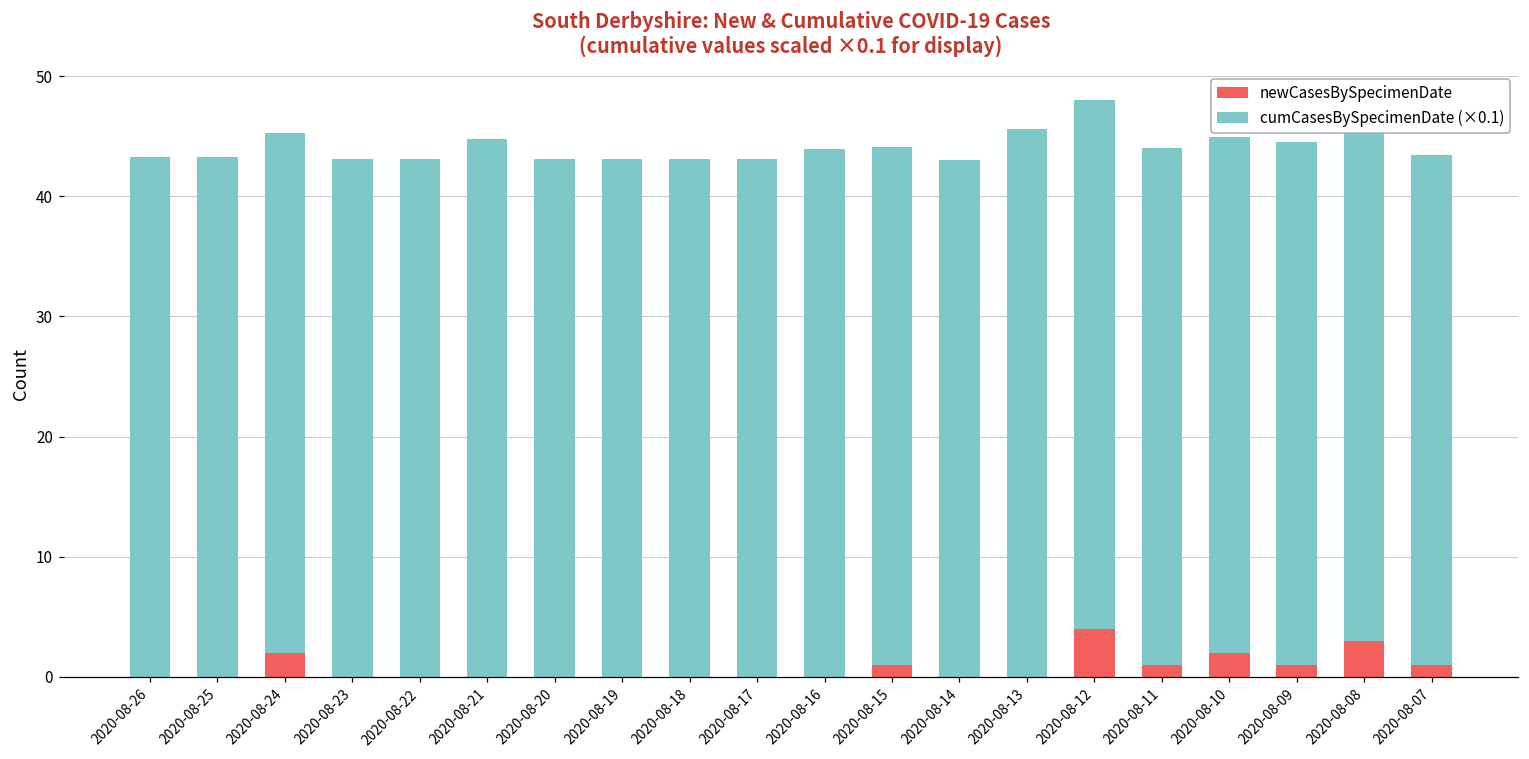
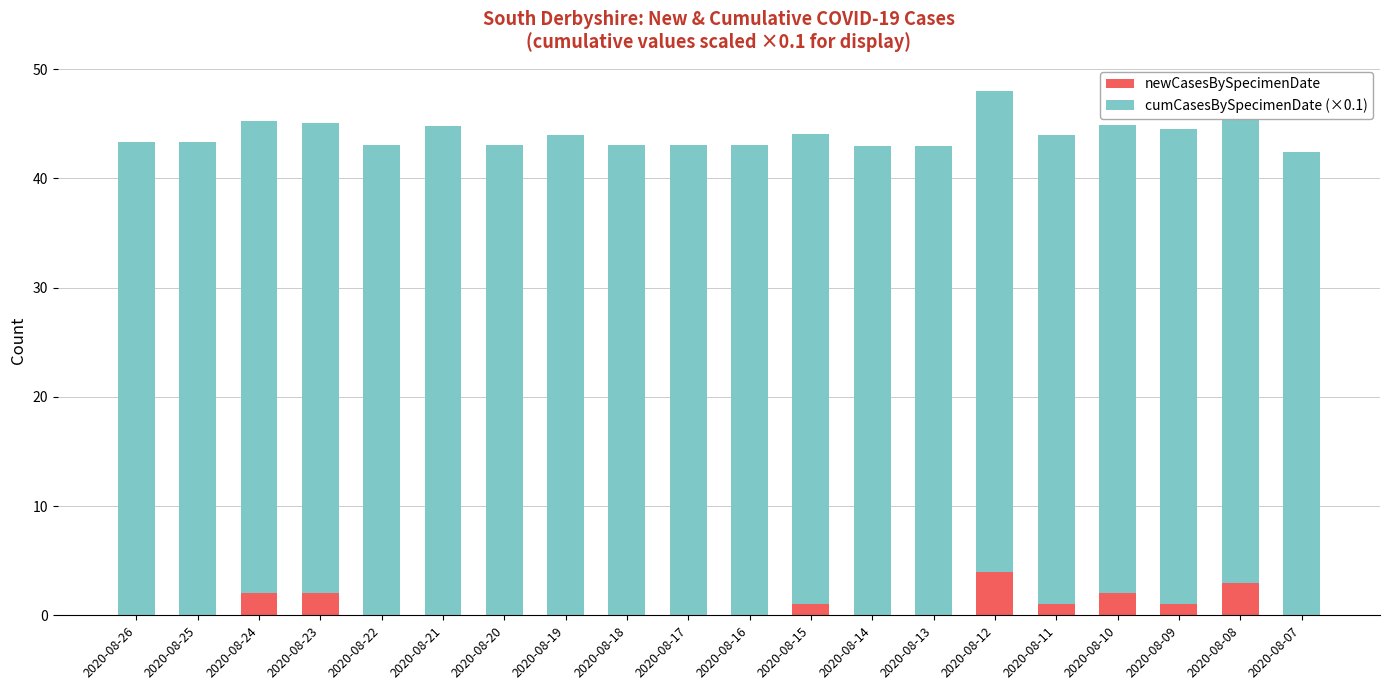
  {
    "newCasesBySpecimenDate": {
      "2020-08-26": 0,
      "2020-08-25": 0,
      "2020-08-24": 2,
-     "2020-08-23": 0,
+     "2020-08-23": 2,
      "2020-08-22": 0,
      "2020-08-21": 0,
      "2020-08-20": 0,
      "2020-08-19": 0,
      "2020-08-18": 0,
      "2020-08-17": 0,
      "2020-08-16": 0,
      "2020-08-15": 1,
      "2020-08-14": 0,
      "2020-08-13": 0,
      "2020-08-12": 4,
      "2020-08-11": 1,
      "2020-08-10": 2,
      "2020-08-09": 1,
      "2020-08-08": 3,
-     "2020-08-07": 1
+     "2020-08-07": 0
    },
    "cumCasesBySpecimenDate (×0.1)": {
      "2020-08-26": 43.3,
      "2020-08-25": 43.3,
      "2020-08-24": 43.3,
      "2020-08-23": 43.1,
      "2020-08-22": 43.1,
      "2020-08-21": 44.8,
      "2020-08-20": 43.1,
-     "2020-08-19": 43.1,
+     "2020-08-19": 44.0,
      "2020-08-18": 43.1,
      "2020-08-17": 43.1,
-     "2020-08-16": 43.9,
+     "2020-08-16": 43.1,
      "2020-08-15": 43.1,
      "2020-08-14": 43.0,
-     "2020-08-13": 45.6,
+     "2020-08-13": 43.0,
      "2020-08-12": 44.0,
      "2020-08-11": 43.0,
      "2020-08-10": 42.9,
      "2020-08-09": 43.5,
      "2020-08-07": 42.4
    }
  }
